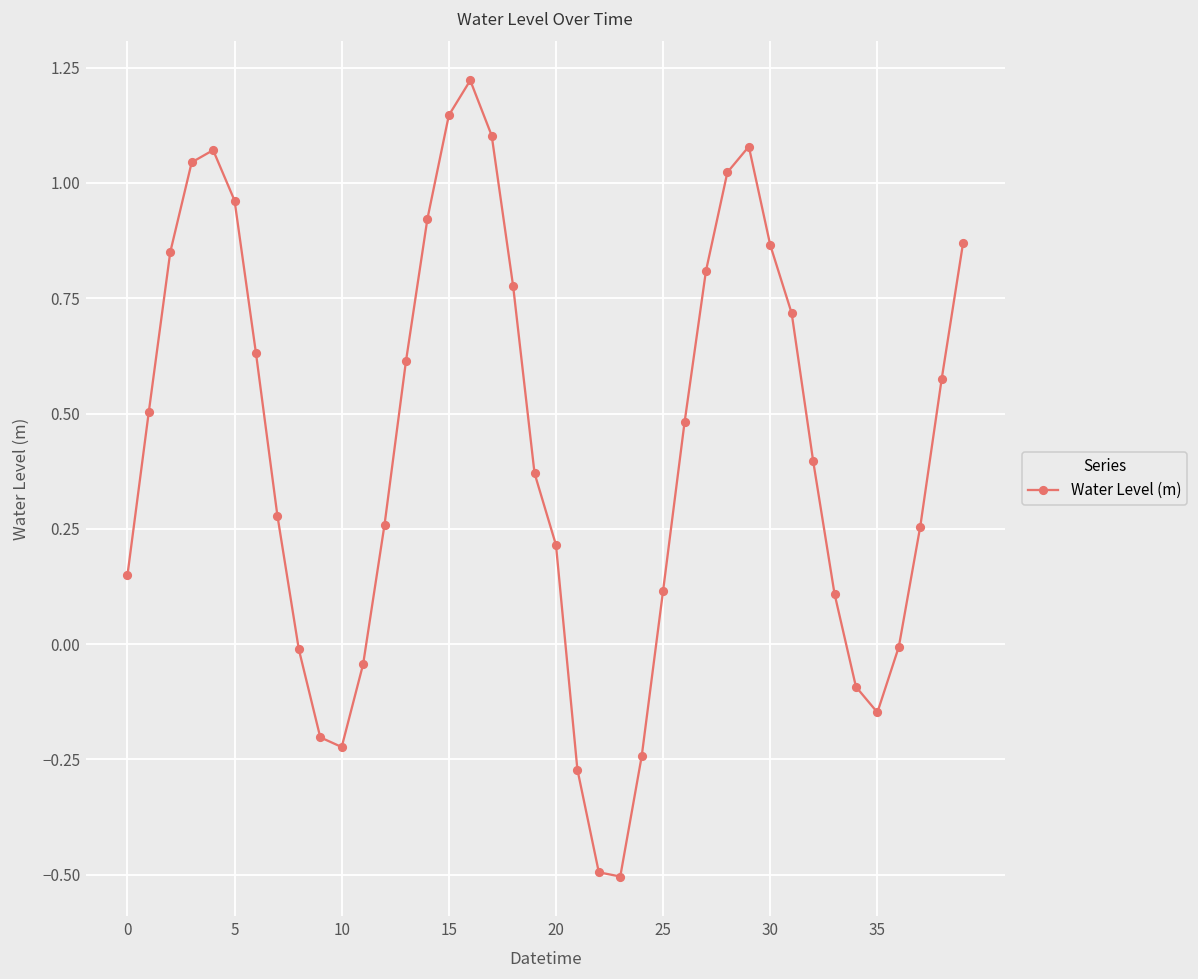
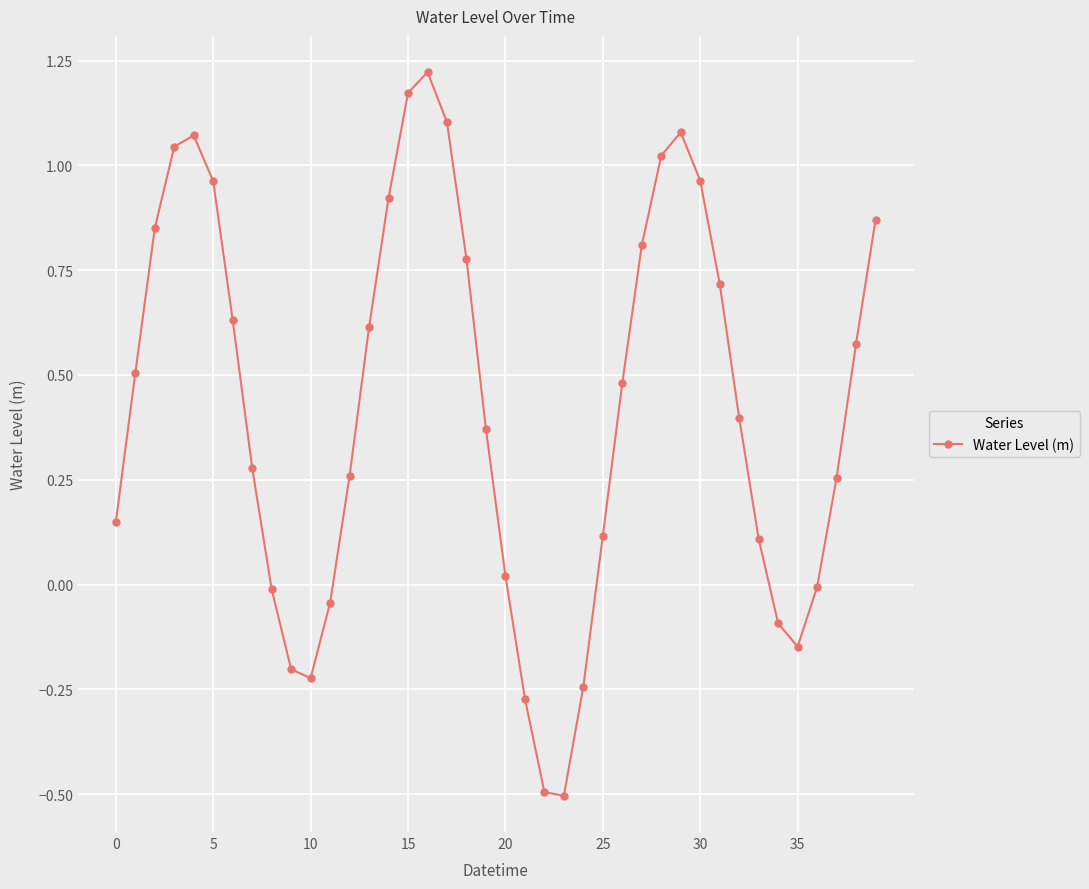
  {
    "0": 0.15,
    "5": 0.96,
    "10": -0.22,
-   "15": 1.15,
-   "20": 0.22,
+   "15": 1.17,
+   "20": 0.02,
    "25": 0.12,
-   "30": 0.87,
+   "30": 0.96,
    "35": -0.15
  }
